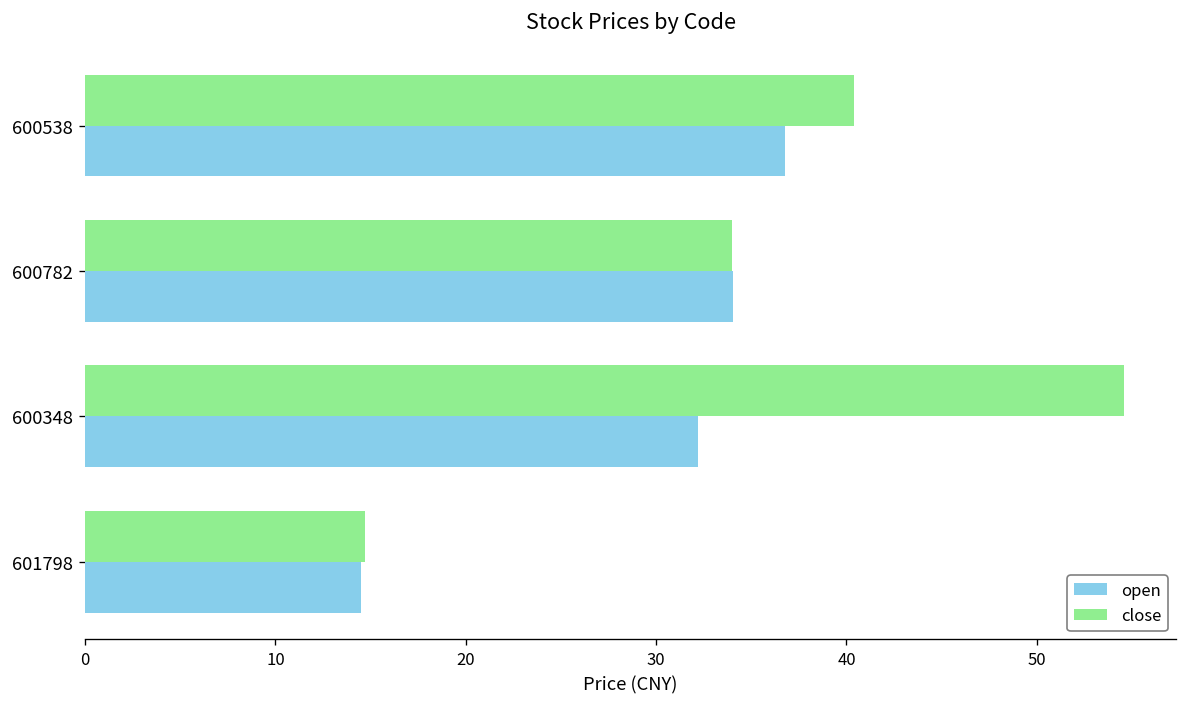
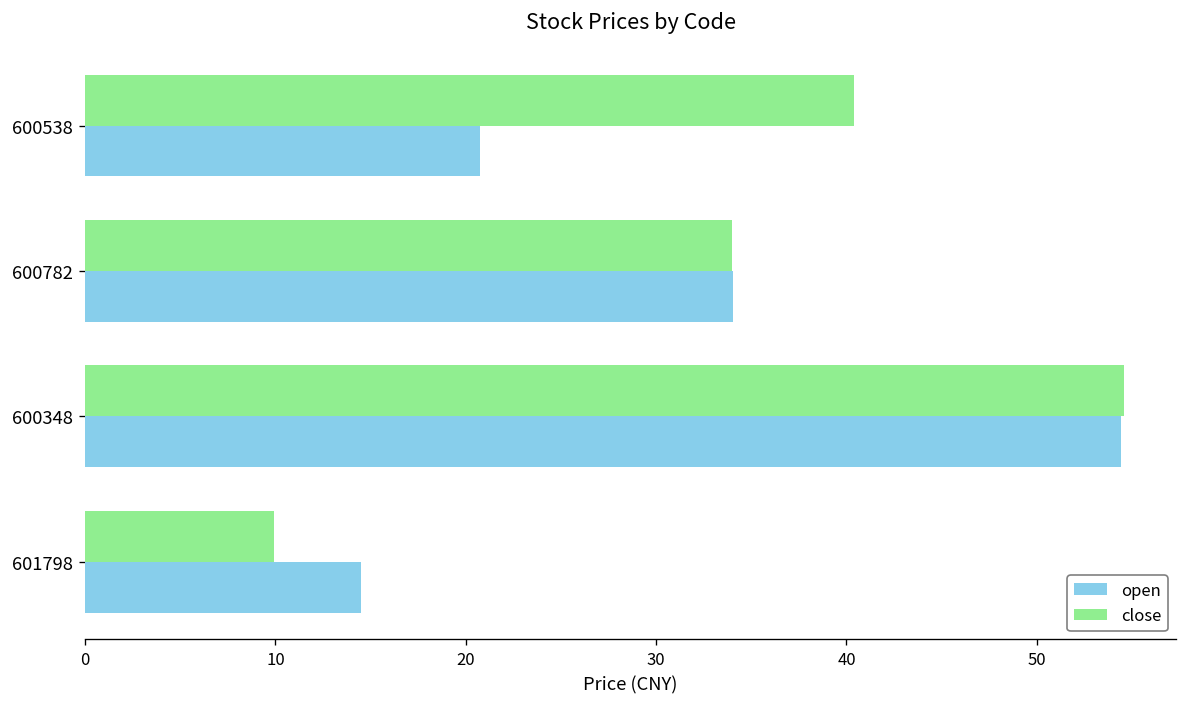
  {
    "open": {
-     "600538": 36.8,
+     "600538": 20.7,
      "600782": 34.0,
-     "600348": 32.2,
+     "600348": 54.4,
      "601798": 14.5
    },
    "close": {
      "600538": 40.4,
      "600782": 34.0,
      "600348": 54.6,
-     "601798": 14.7
+     "601798": 9.9
    }
  }
